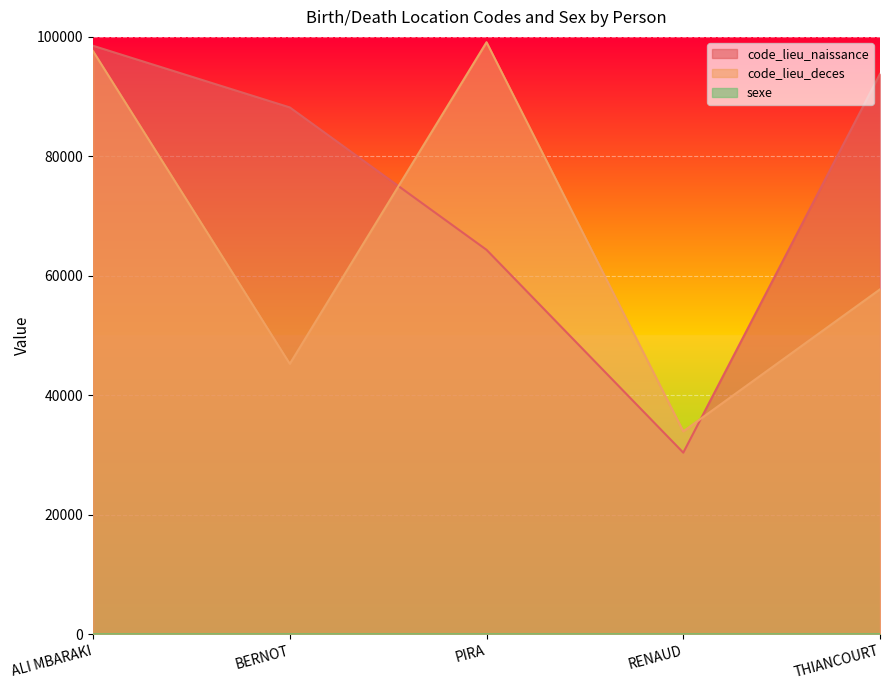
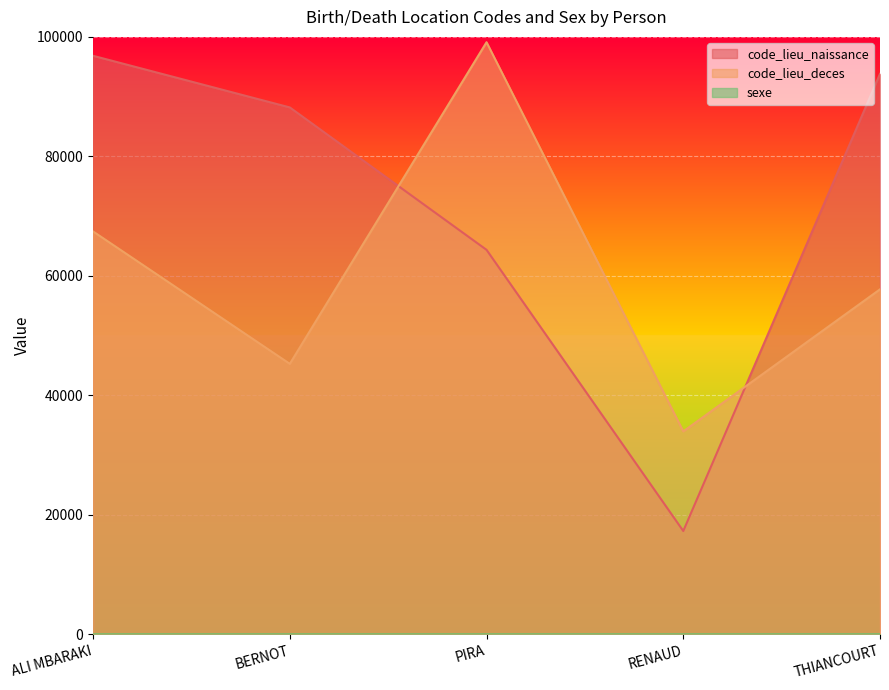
  {
    "code_lieu_naissance": {
-     "ALI MBARAKI": 99000,
+     "ALI MBARAKI": 97000,
      "BERNOT": 88000,
      "PIRA": 64000,
-     "RENAUD": 30000,
+     "RENAUD": 17000,
      "THIANCOURT": 94000
    },
    "code_lieu_deces": {
-     "ALI MBARAKI": 98000,
+     "ALI MBARAKI": 67000,
      "BERNOT": 45000,
      "PIRA": 99000,
      "RENAUD": 34000,
      "THIANCOURT": 58000
    },
    "sexe": {
      "ALI MBARAKI": 0,
      "BERNOT": 0,
      "PIRA": 0,
      "RENAUD": 0,
      "THIANCOURT": 0
    }
  }
